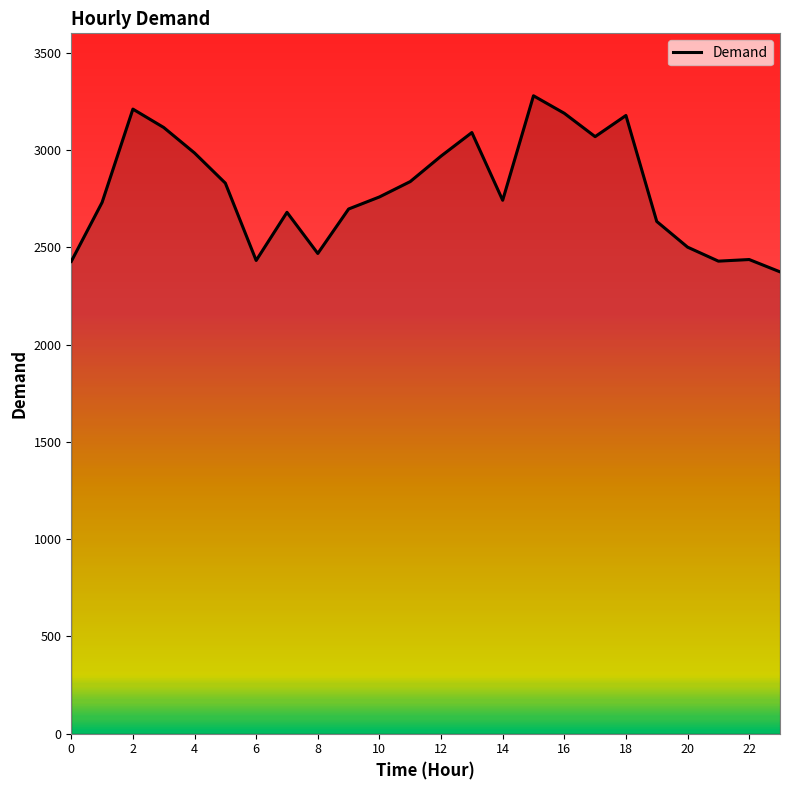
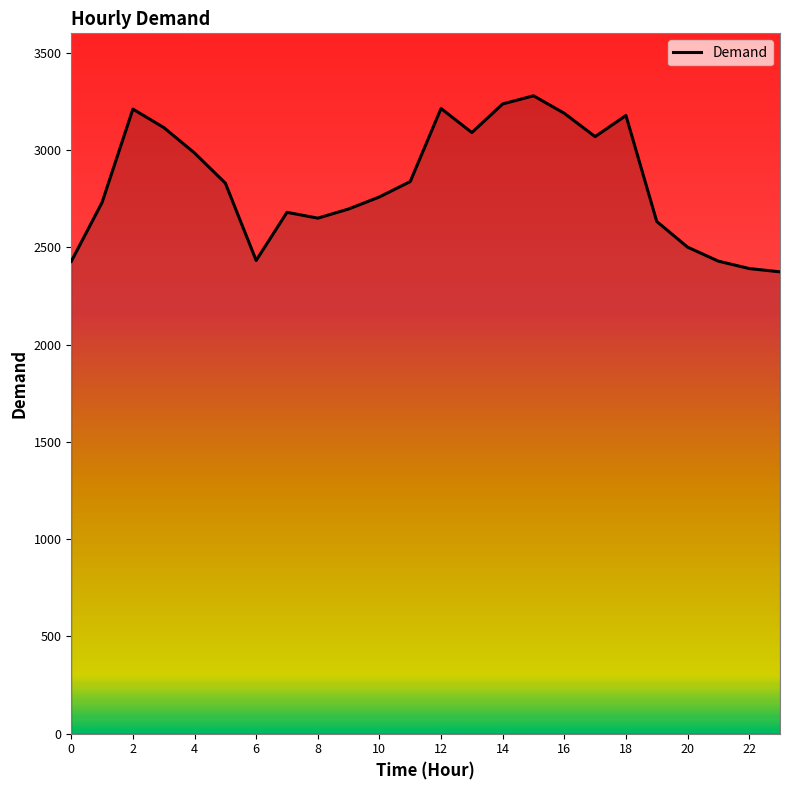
  {
    "0": 2430,
    "2": 3210,
    "4": 2990,
    "6": 2430,
-   "8": 2470,
+   "8": 2650,
    "10": 2760,
-   "12": 2970,
-   "14": 2740,
+   "12": 3210,
+   "14": 3240,
    "16": 3190,
    "18": 3180,
    "20": 2500,
-   "22": 2440
+   "22": 2390
  }
